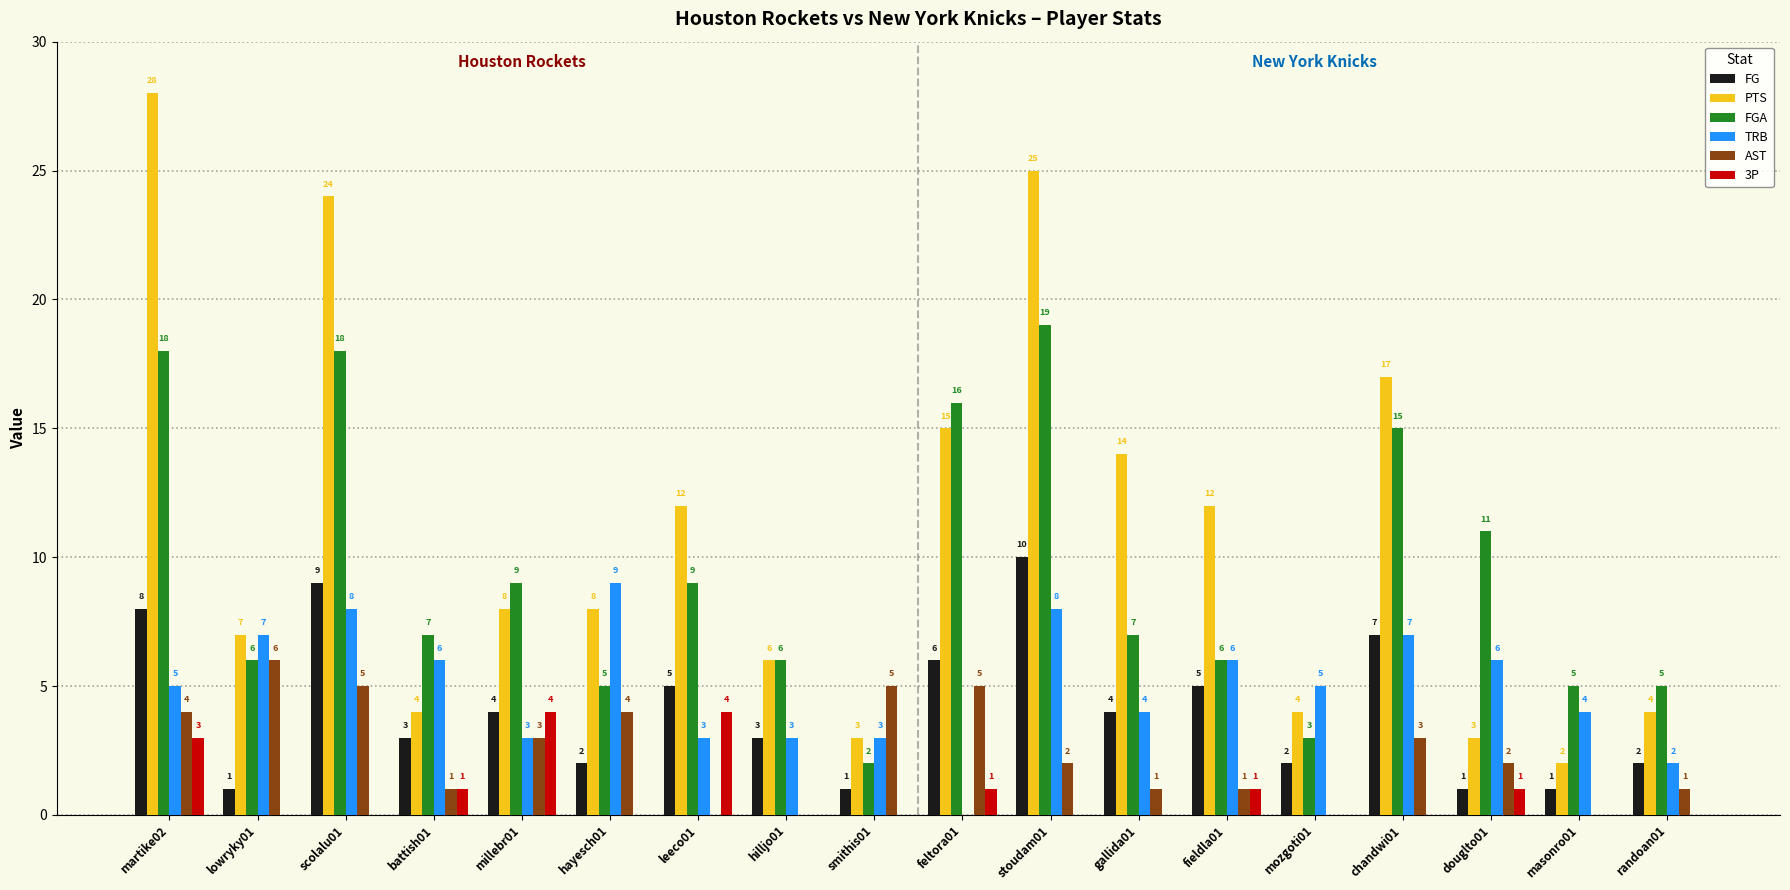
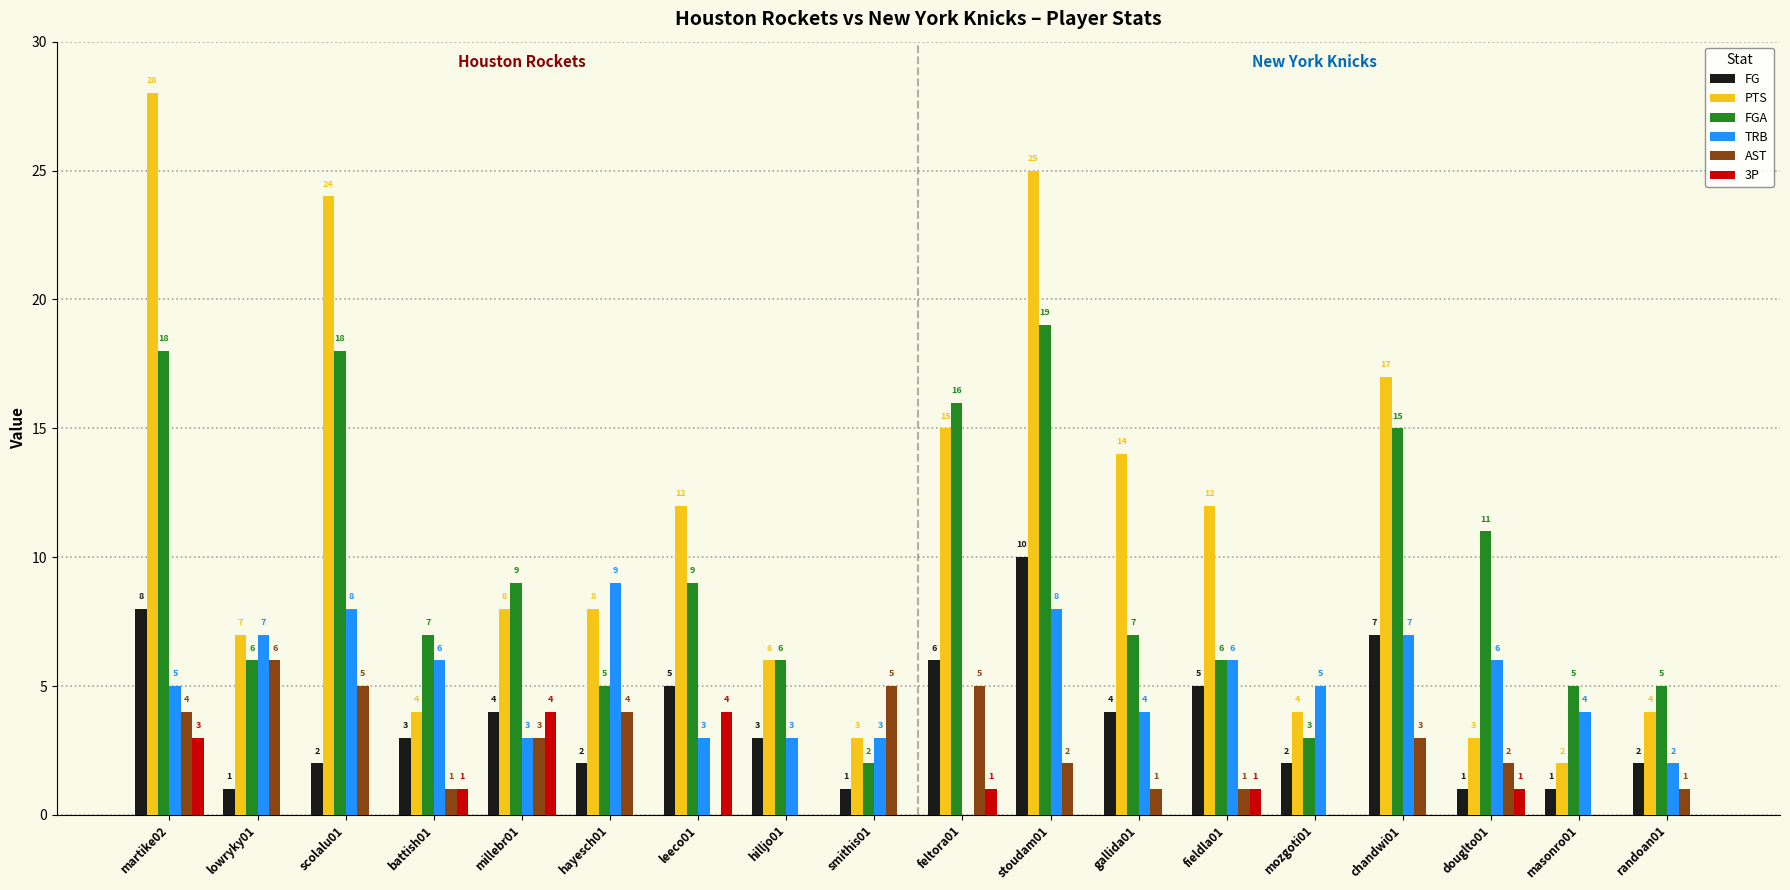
  {
    "FG": {
      "martike02": 8,
      "lowryky01": 1,
-     "scolalu01": 9,
+     "scolalu01": 2,
      "battish01": 3,
      "millebr01": 4,
      "hayesch01": 2,
      "leeco01": 5,
      "hilljo01": 3,
      "smithis01": 1,
      "feltora01": 6,
      "stoudam01": 10,
      "gallida01": 4,
      "fieldla01": 5,
      "mozgoti01": 2,
      "chandwi01": 7,
      "douglto01": 1,
      "masonro01": 1,
      "randoan01": 2
    },
    "PTS": {
      "martike02": 28,
      "lowryky01": 7,
      "scolalu01": 24,
      "battish01": 4,
      "millebr01": 8,
      "hayesch01": 8,
      "leeco01": 12,
      "hilljo01": 6,
      "smithis01": 3,
      "feltora01": 15,
      "stoudam01": 25,
      "gallida01": 14,
      "fieldla01": 12,
      "mozgoti01": 4,
      "chandwi01": 17,
      "douglto01": 3,
      "masonro01": 2,
      "randoan01": 4
    },
    "FGA": {
      "martike02": 18,
      "lowryky01": 6,
      "scolalu01": 18,
      "battish01": 7,
      "millebr01": 9,
      "hayesch01": 5,
      "leeco01": 9,
      "hilljo01": 6,
      "smithis01": 2,
      "feltora01": 16,
      "stoudam01": 19,
      "gallida01": 7,
      "fieldla01": 6,
      "mozgoti01": 3,
      "chandwi01": 15,
      "douglto01": 11,
      "masonro01": 5,
      "randoan01": 5
    },
    "TRB": {
      "martike02": 5,
      "lowryky01": 7,
      "scolalu01": 8,
      "battish01": 6,
      "millebr01": 3,
      "hayesch01": 9,
      "leeco01": 3,
      "hilljo01": 3,
      "smithis01": 3,
      "stoudam01": 8,
      "gallida01": 4,
      "fieldla01": 6,
      "mozgoti01": 5,
      "chandwi01": 7,
      "douglto01": 6,
      "masonro01": 4,
      "randoan01": 2
    },
    "AST": {
      "martike02": 4,
      "lowryky01": 6,
      "scolalu01": 5,
      "battish01": 1,
      "millebr01": 3,
      "hayesch01": 4,
      "smithis01": 5,
      "feltora01": 5,
      "stoudam01": 2,
      "gallida01": 1,
      "fieldla01": 1,
      "chandwi01": 3,
      "douglto01": 2,
      "randoan01": 1
    },
    "3P": {
      "martike02": 3,
      "battish01": 1,
      "millebr01": 4,
      "leeco01": 4,
      "feltora01": 1,
      "fieldla01": 1,
      "douglto01": 1
    }
  }
